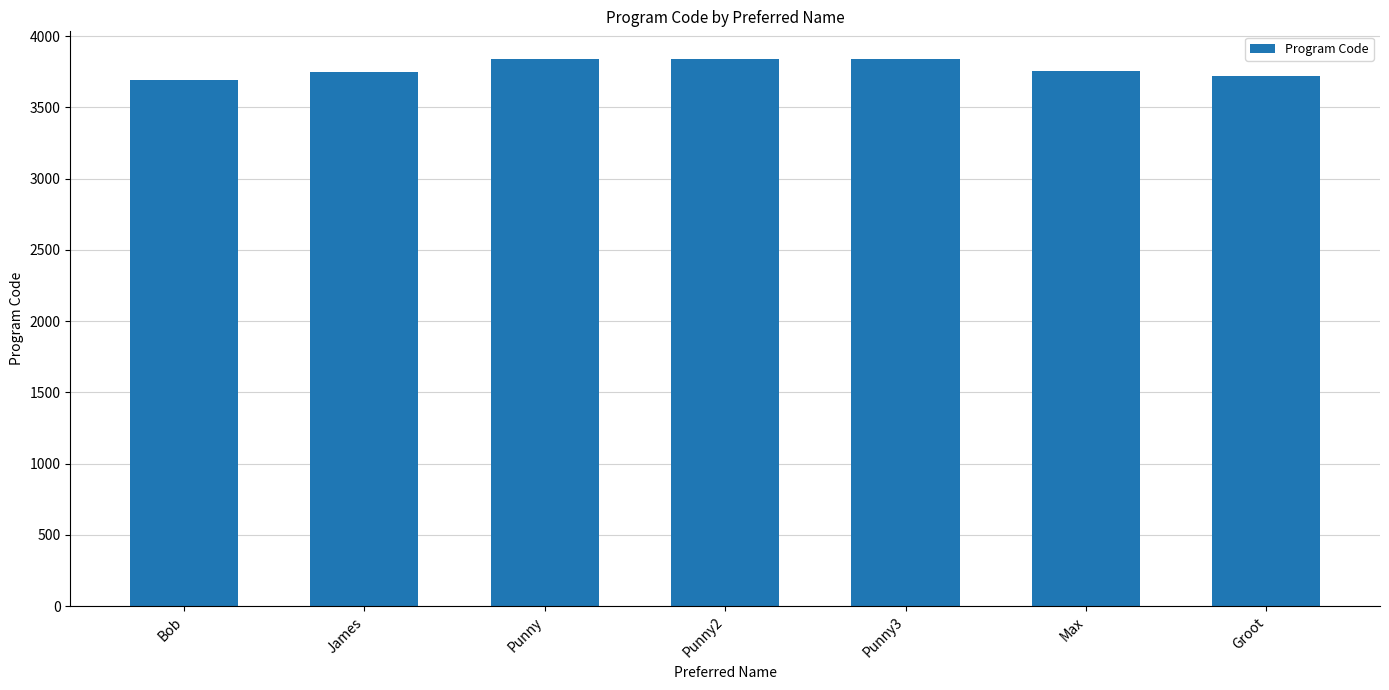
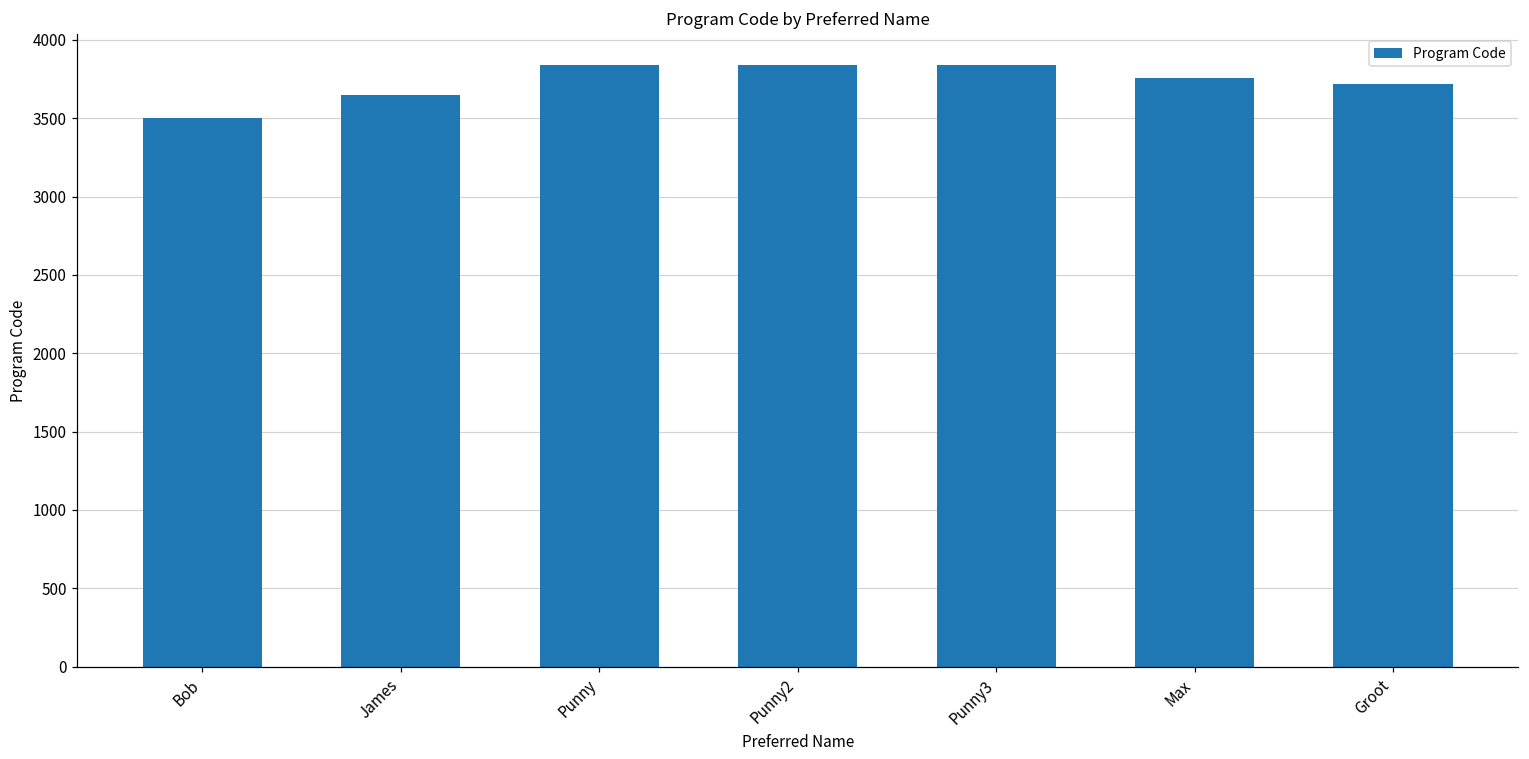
  {
-   "Bob": 3700,
-   "James": 3750,
+   "Bob": 3500,
+   "James": 3650,
    "Punny": 3840,
    "Punny2": 3840,
    "Punny3": 3840,
    "Max": 3750,
    "Groot": 3720
  }
